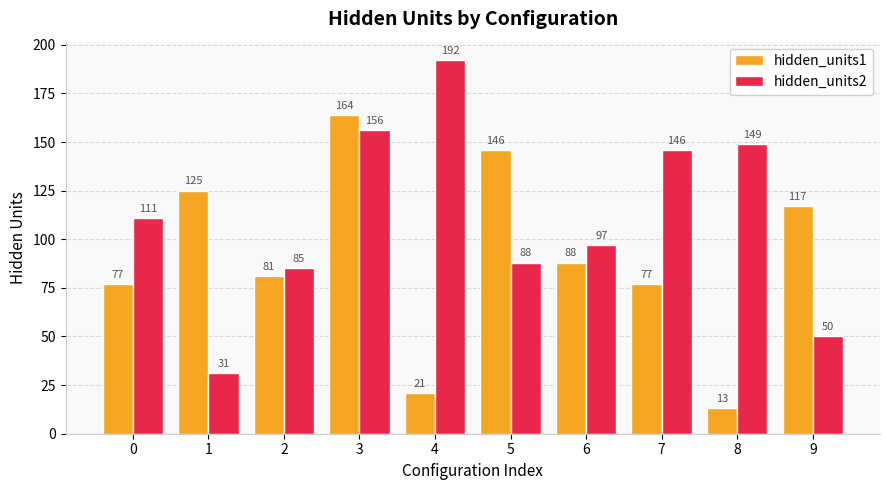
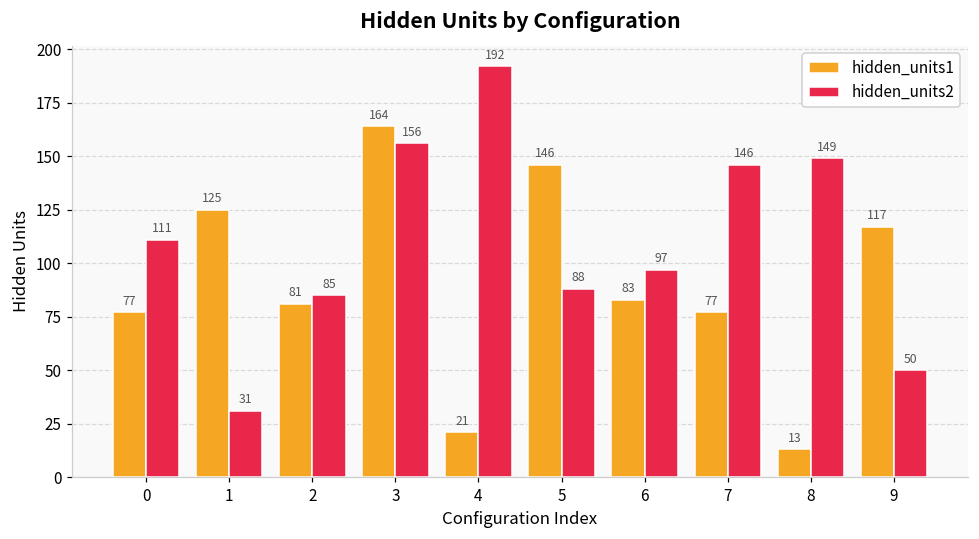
  {
    "hidden_units1": {
      "0": 77,
      "1": 125,
      "2": 81,
      "3": 164,
      "4": 21,
      "5": 146,
-     "6": 88,
+     "6": 83,
      "7": 77,
      "8": 13,
      "9": 117
    },
    "hidden_units2": {
      "0": 111,
      "1": 31,
      "2": 85,
      "3": 156,
      "4": 192,
      "5": 88,
      "6": 97,
      "7": 146,
      "8": 149,
      "9": 50
    }
  }
